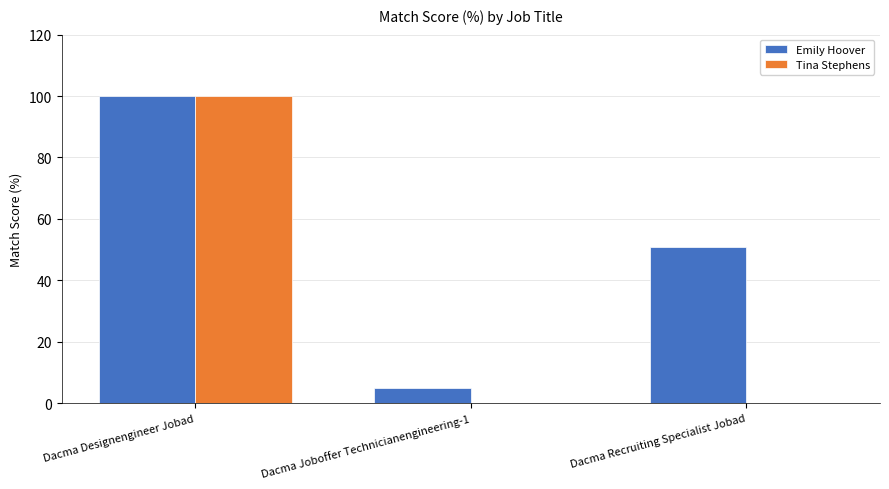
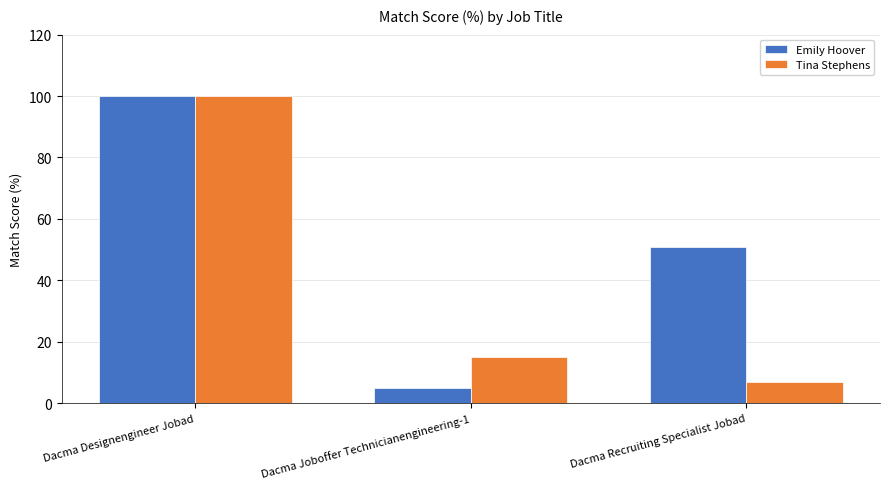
  {
    "Emily Hoover": {
      "Dacma Designengineer Jobad": 100,
      "Dacma Joboffer Technicianengineering-1": 5,
      "Dacma Recruiting Specialist Jobad": 51
    },
    "Tina Stephens": {
      "Dacma Designengineer Jobad": 100,
-     "Dacma Joboffer Technicianengineering-1": 0,
-     "Dacma Recruiting Specialist Jobad": 0
+     "Dacma Joboffer Technicianengineering-1": 15,
+     "Dacma Recruiting Specialist Jobad": 7
    }
  }
